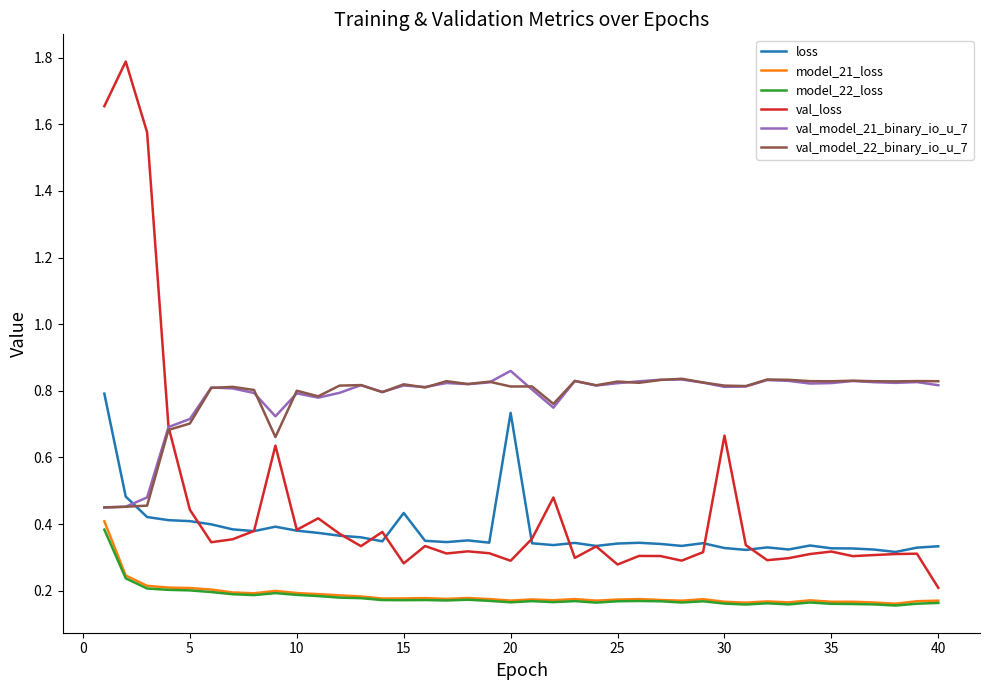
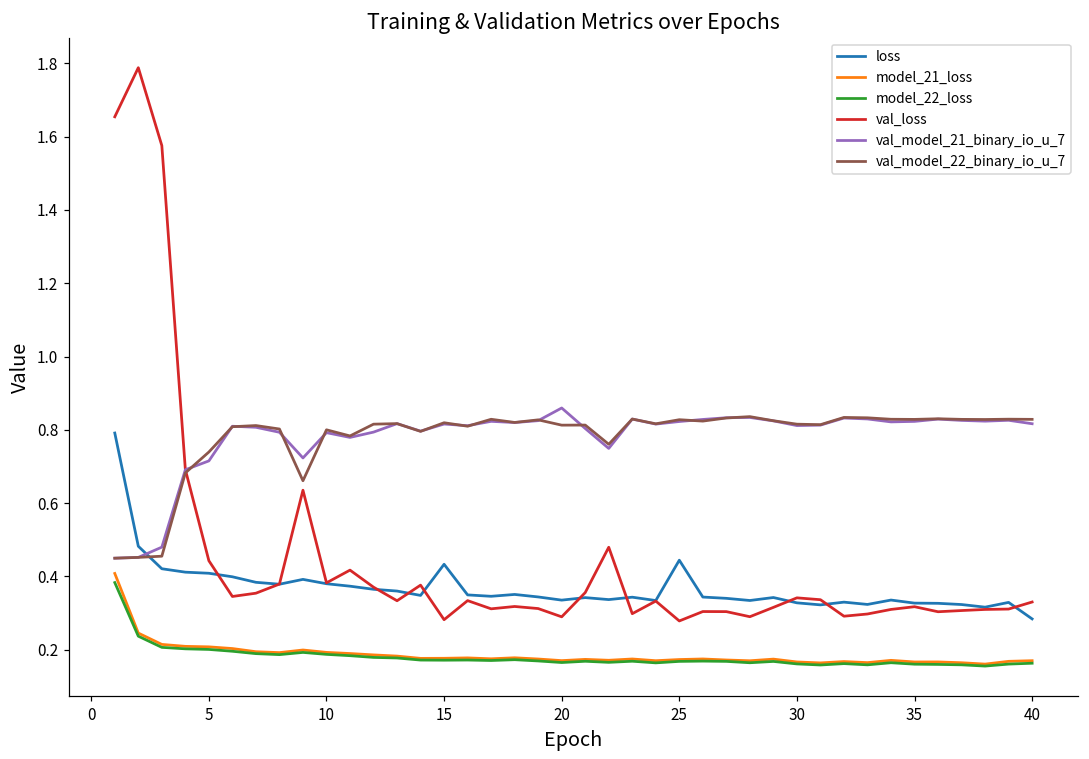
  {
    "loss": {
      "5": 0.41,
      "15": 0.43,
-     "20": 0.73,
-     "25": 0.34,
+     "20": 0.34,
+     "25": 0.44,
      "30": 0.33,
      "35": 0.33,
-     "40": 0.33
+     "40": 0.28
    },
    "val_loss": {
      "5": 0.44,
      "15": 0.28,
      "20": 0.29,
      "25": 0.28,
-     "30": 0.67,
+     "30": 0.34,
      "35": 0.32,
-     "40": 0.21
+     "40": 0.33
    },
    "val_model_21_binary_io_u_7": {
      "5": 0.72,
      "10": 0.79,
      "20": 0.86,
      "40": 0.82
    },
    "val_model_22_binary_io_u_7": {
-     "5": 0.70,
+     "5": 0.74,
      "10": 0.80,
      "20": 0.81,
      "40": 0.83
    }
  }
